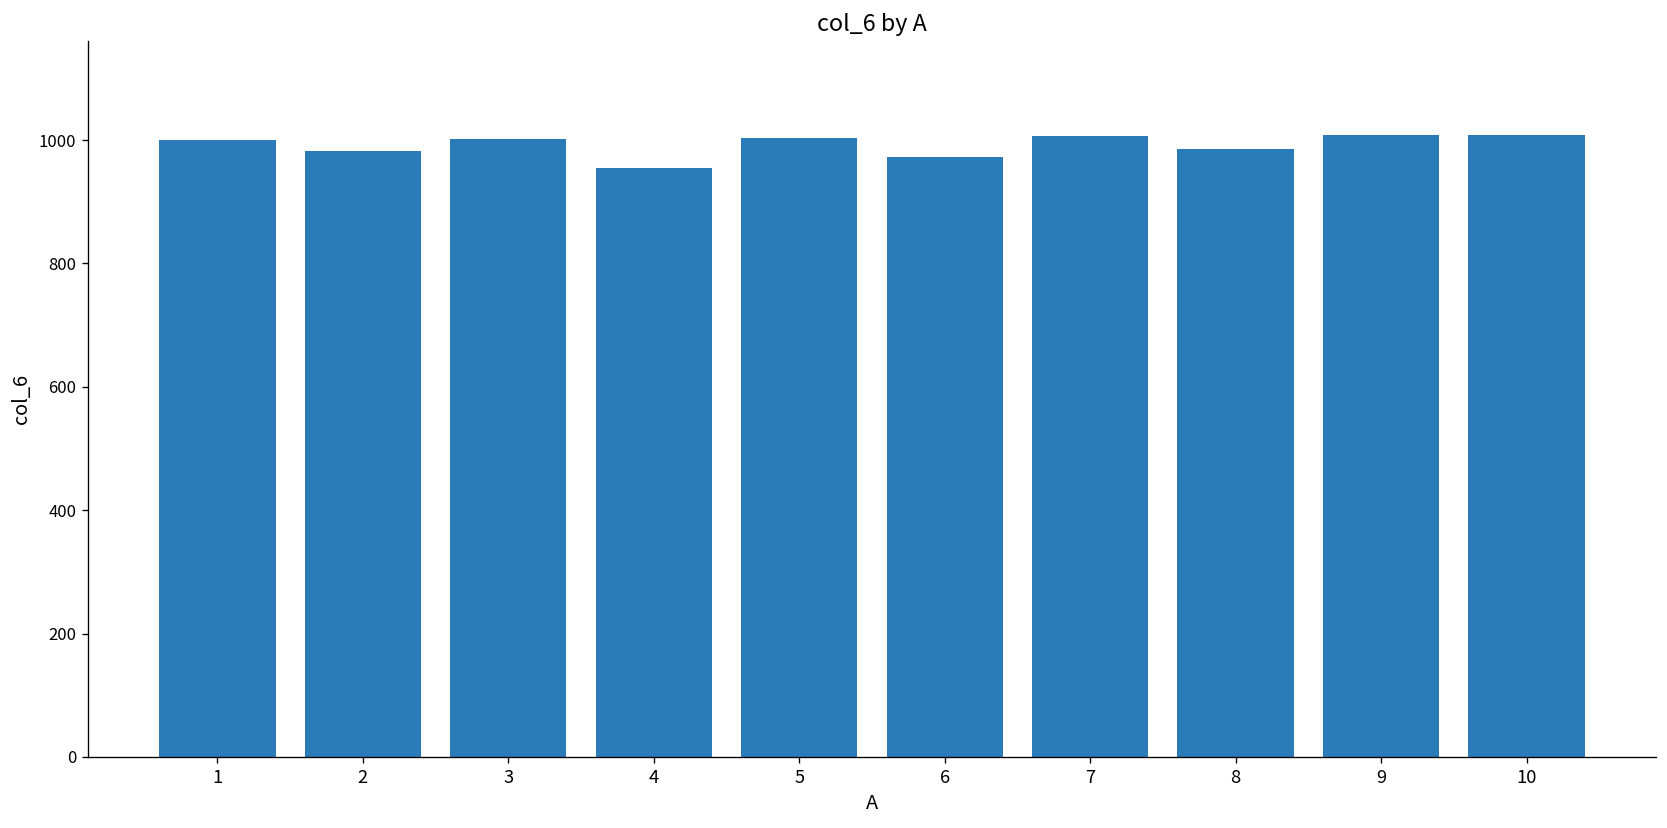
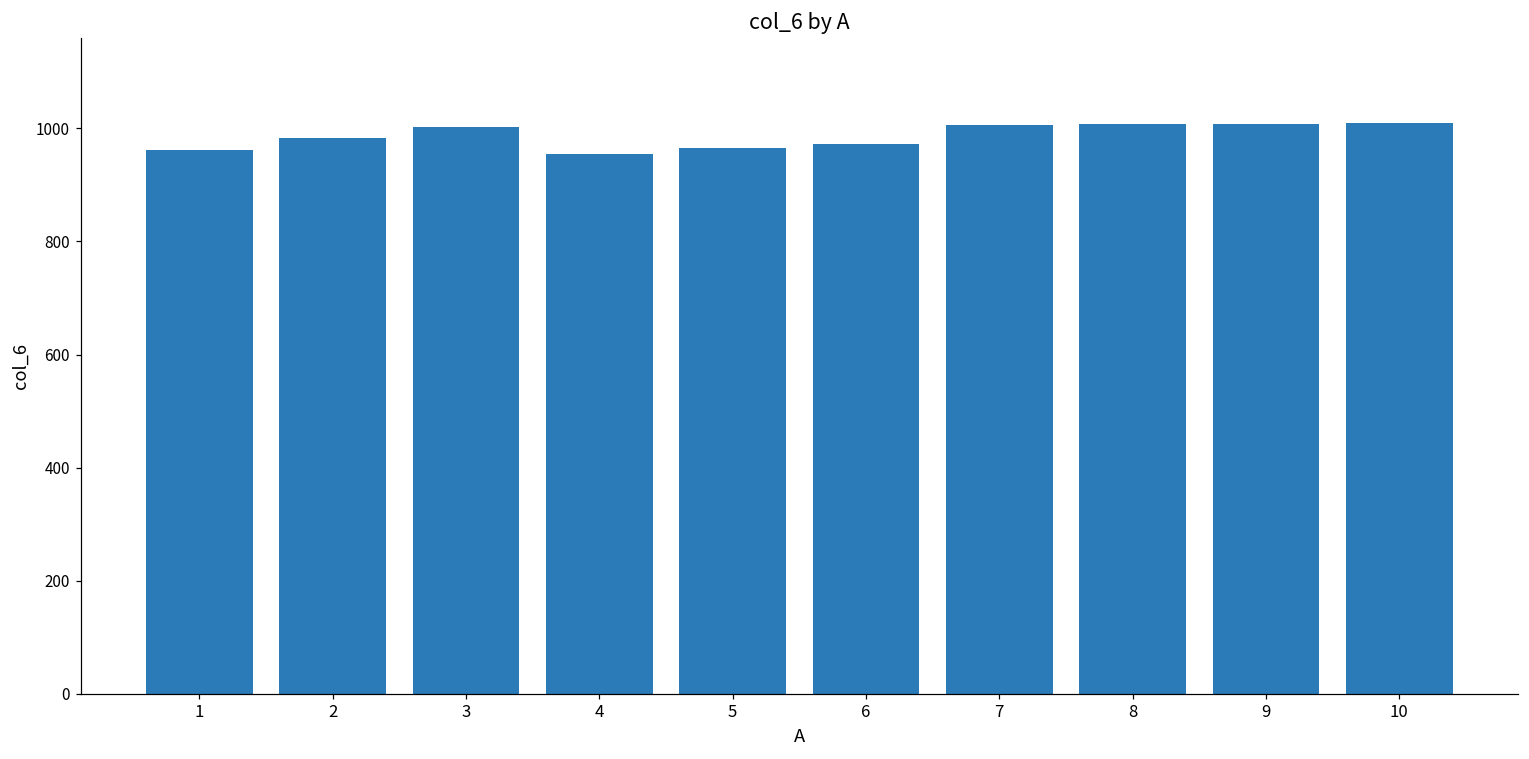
  {
-   "1": 1000,
+   "1": 960,
    "2": 980,
    "3": 1000,
    "4": 960,
-   "5": 1000,
+   "5": 970,
    "6": 970,
    "7": 1010,
-   "8": 990,
+   "8": 1010,
    "9": 1010,
    "10": 1010
  }
